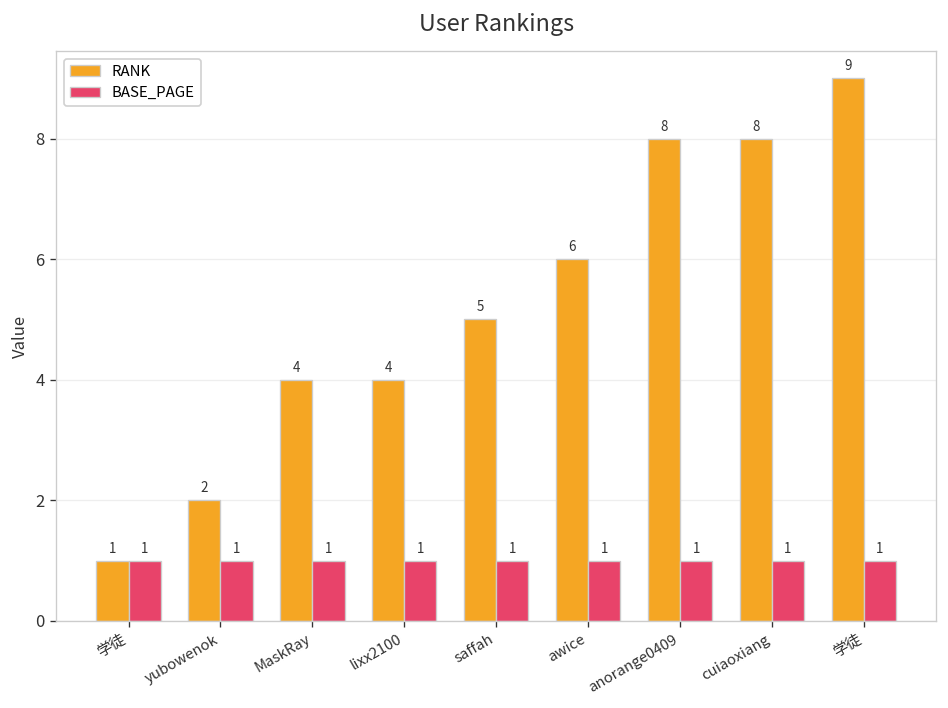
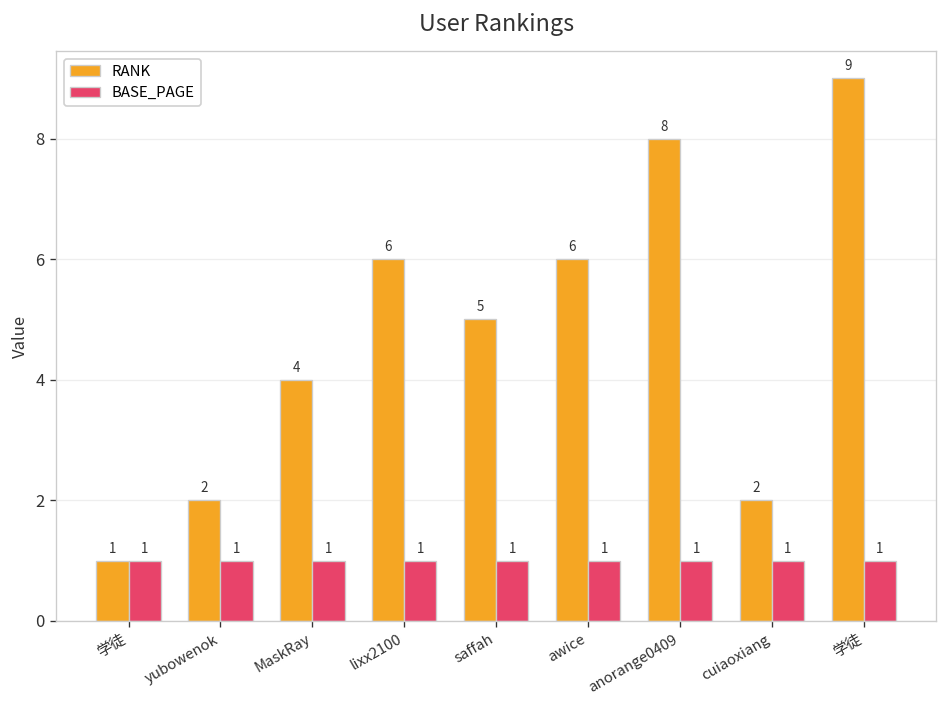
  {
    "RANK": {
      "yubowenok": 2,
      "MaskRay": 4,
-     "lixx2100": 4,
+     "lixx2100": 6,
      "saffah": 5,
      "awice": 6,
      "anorange0409": 8,
-     "cuiaoxiang": 8
+     "cuiaoxiang": 2
    },
    "BASE_PAGE": {
      "yubowenok": 1,
      "MaskRay": 1,
      "lixx2100": 1,
      "saffah": 1,
      "awice": 1,
      "anorange0409": 1,
      "cuiaoxiang": 1
    }
  }
